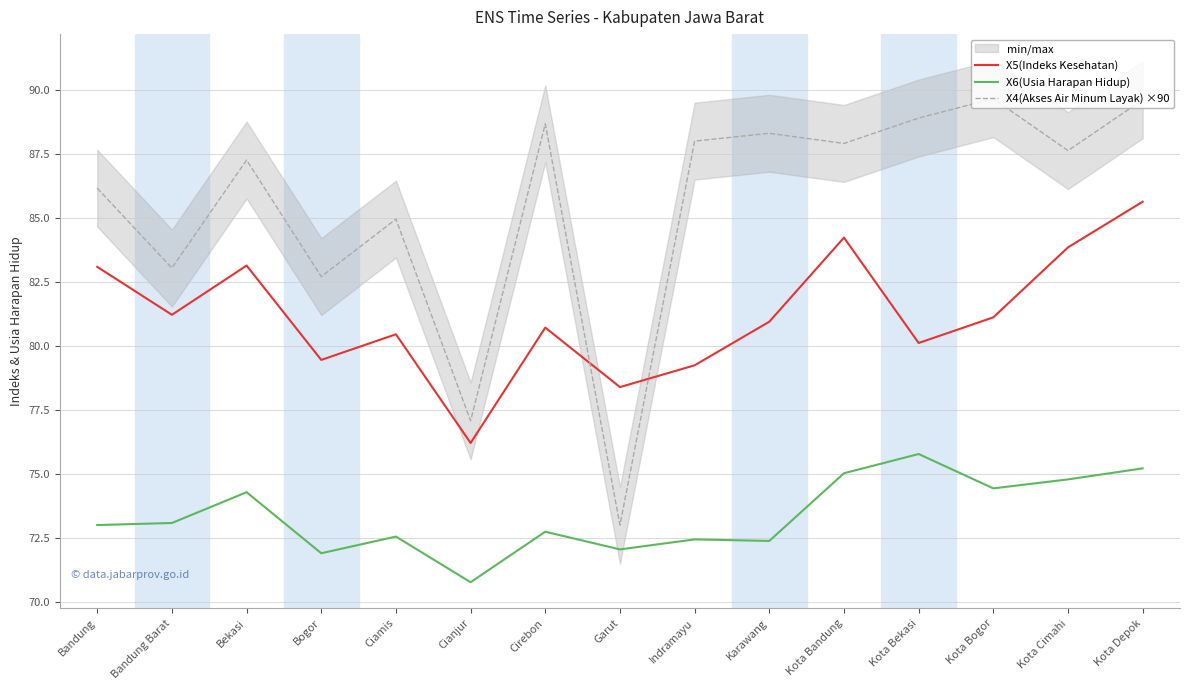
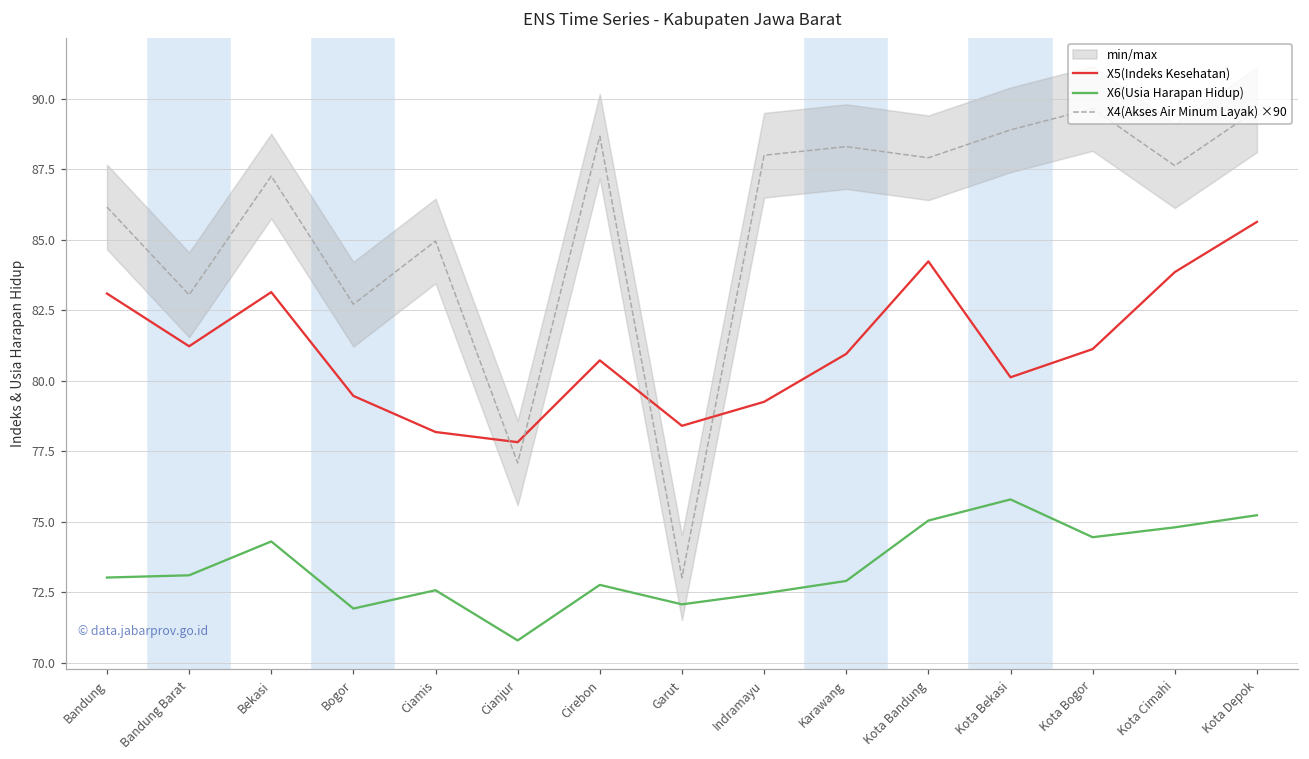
  {
    "X5(Indeks Kesehatan)": {
      "Bandung": 83.1,
      "Bandung Barat": 81.2,
      "Bekasi": 83.1,
      "Bogor": 79.5,
-     "Ciamis": 80.5,
-     "Cianjur": 76.2,
+     "Ciamis": 78.2,
+     "Cianjur": 77.8,
      "Cirebon": 80.7,
      "Garut": 78.4,
      "Indramayu": 79.3,
      "Karawang": 81.0,
      "Kota Bandung": 84.2,
      "Kota Bekasi": 80.1,
      "Kota Bogor": 81.1,
      "Kota Cimahi": 83.9,
      "Kota Depok": 85.6
    },
    "X6(Usia Harapan Hidup)": {
      "Bandung": 73.0,
      "Bandung Barat": 73.1,
      "Bekasi": 74.3,
      "Bogor": 71.9,
      "Ciamis": 72.6,
      "Cianjur": 70.8,
      "Cirebon": 72.8,
      "Garut": 72.1,
      "Indramayu": 72.5,
-     "Karawang": 72.4,
+     "Karawang": 72.9,
      "Kota Bandung": 75.0,
      "Kota Bekasi": 75.8,
      "Kota Bogor": 74.5,
      "Kota Cimahi": 74.8,
      "Kota Depok": 75.2
    }
  }
